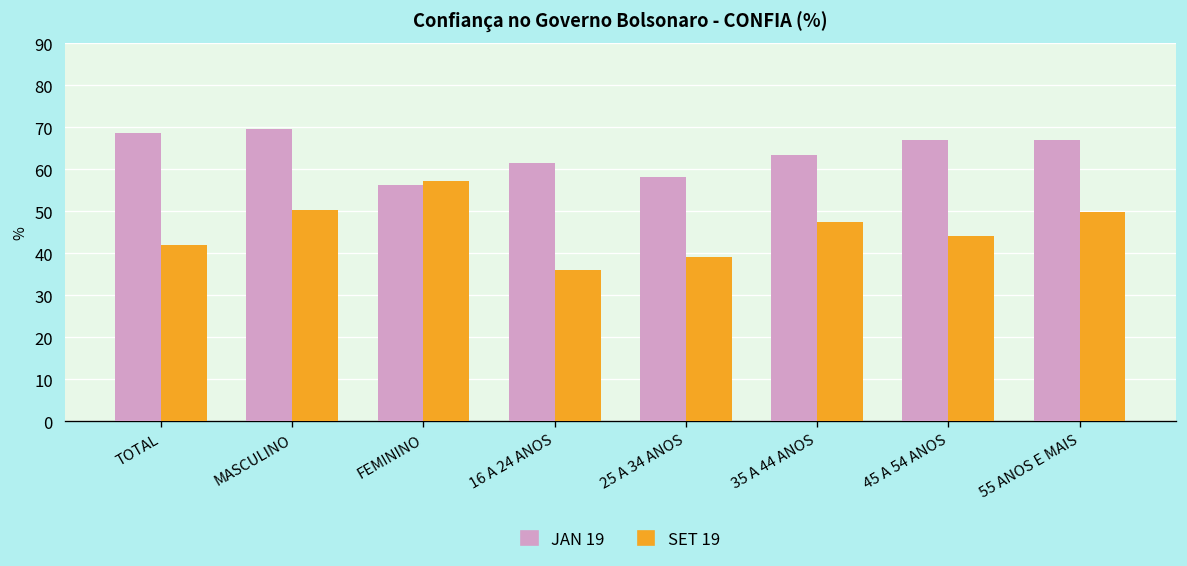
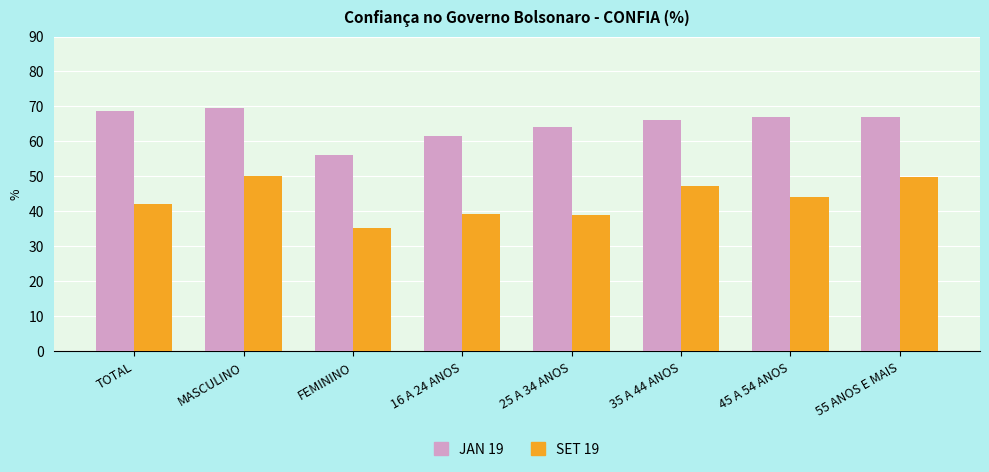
  {
    "JAN 19": {
      "TOTAL": 69,
      "MASCULINO": 70,
      "FEMININO": 56,
      "16 A 24 ANOS": 62,
-     "25 A 34 ANOS": 58,
-     "35 A 44 ANOS": 64,
+     "25 A 34 ANOS": 64,
+     "35 A 44 ANOS": 66,
      "45 A 54 ANOS": 67,
      "55 ANOS E MAIS": 67
    },
    "SET 19": {
      "TOTAL": 42,
      "MASCULINO": 50,
-     "FEMININO": 57,
-     "16 A 24 ANOS": 36,
+     "FEMININO": 35,
+     "16 A 24 ANOS": 39,
      "25 A 34 ANOS": 39,
      "35 A 44 ANOS": 47,
      "45 A 54 ANOS": 44,
      "55 ANOS E MAIS": 50
    }
  }
